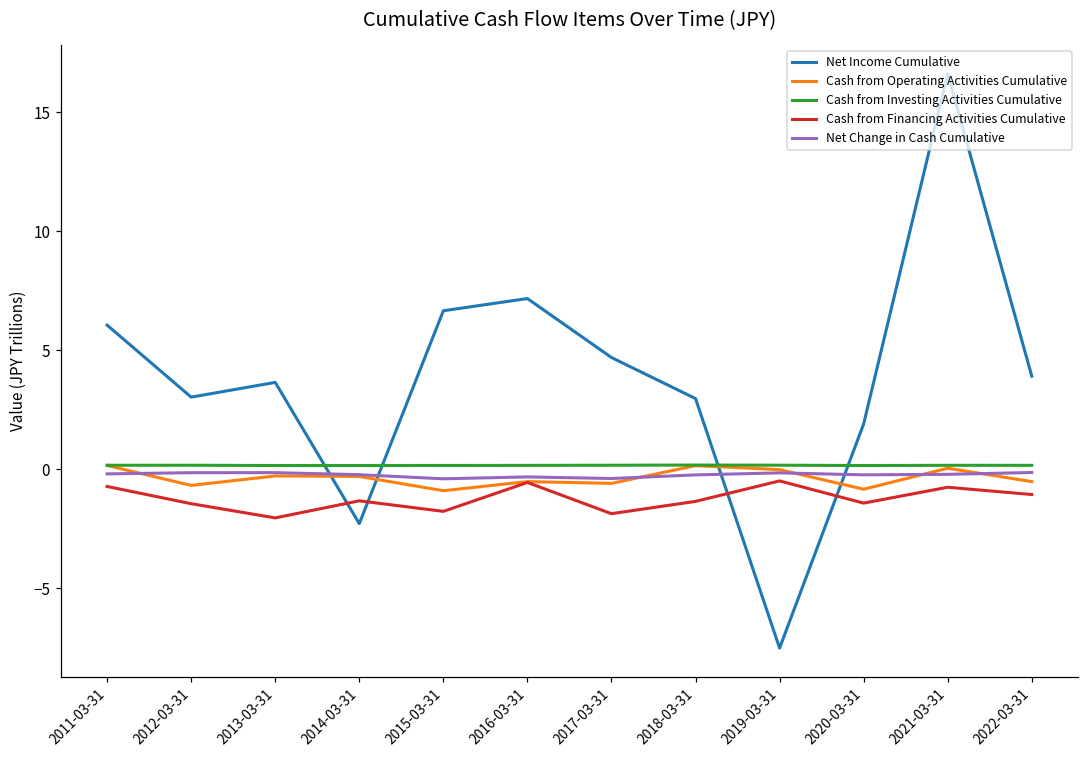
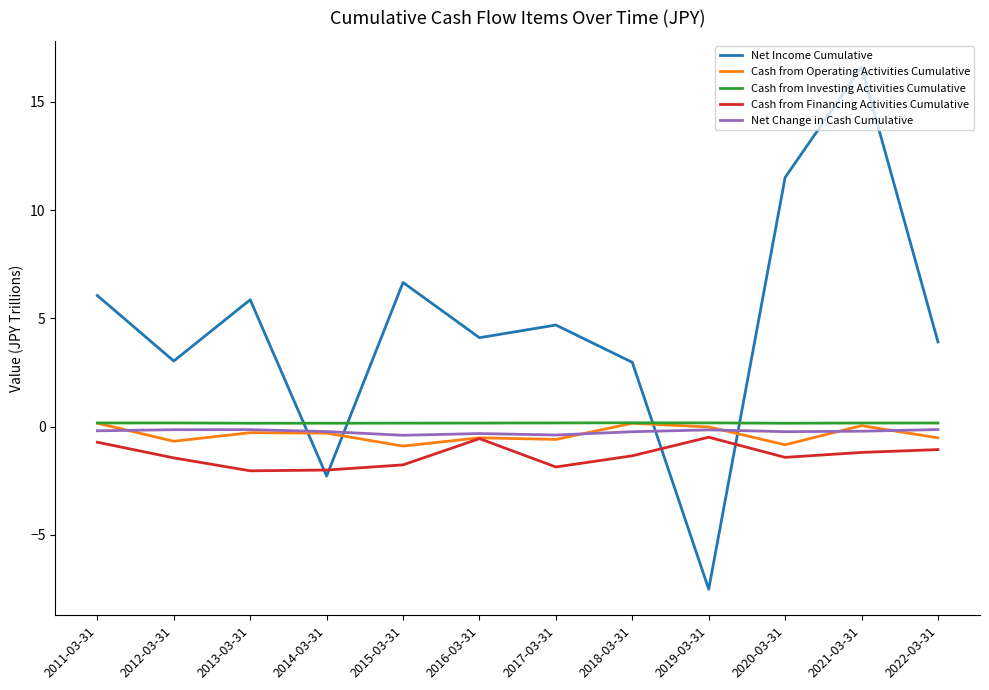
  {
    "Net Income Cumulative": {
      "2011-03-31": 6.1,
      "2012-03-31": 3.0,
-     "2013-03-31": 3.6,
+     "2013-03-31": 5.9,
      "2014-03-31": -2.3,
      "2015-03-31": 6.7,
-     "2016-03-31": 7.2,
+     "2016-03-31": 4.1,
      "2017-03-31": 4.7,
      "2018-03-31": 3.0,
      "2019-03-31": -7.5,
-     "2020-03-31": 1.9,
+     "2020-03-31": 11.5,
      "2022-03-31": 3.9
    },
    "Cash from Operating Activities Cumulative": {
      "2012-03-31": -0.7,
      "2013-03-31": -0.3,
      "2015-03-31": -0.9,
      "2017-03-31": -0.6,
      "2019-03-31": 0.0,
      "2020-03-31": -0.8,
      "2021-03-31": 0.0,
      "2022-03-31": -0.5
    },
    "Cash from Investing Activities Cumulative": {
      "2012-03-31": 0.2,
      "2013-03-31": 0.2,
      "2014-03-31": 0.2,
      "2015-03-31": 0.2,
      "2016-03-31": 0.2,
      "2017-03-31": 0.2,
      "2019-03-31": 0.2,
      "2020-03-31": 0.2,
      "2021-03-31": 0.2,
      "2022-03-31": 0.2
    },
    "Cash from Financing Activities Cumulative": {
      "2011-03-31": -0.7,
      "2012-03-31": -1.4,
      "2013-03-31": -2.0,
-     "2014-03-31": -1.3,
+     "2014-03-31": -2.0,
      "2015-03-31": -1.8,
      "2017-03-31": -1.9,
      "2018-03-31": -1.4,
      "2019-03-31": -0.5,
      "2020-03-31": -1.4,
-     "2021-03-31": -0.8,
+     "2021-03-31": -1.2,
      "2022-03-31": -1.1
    },
    "Net Change in Cash Cumulative": {
      "2011-03-31": -0.2,
      "2012-03-31": -0.1,
      "2013-03-31": -0.1,
      "2015-03-31": -0.4,
      "2016-03-31": -0.3,
      "2017-03-31": -0.4,
      "2018-03-31": -0.2,
      "2019-03-31": -0.2,
      "2020-03-31": -0.2,
      "2021-03-31": -0.2,
      "2022-03-31": -0.1
    }
  }
